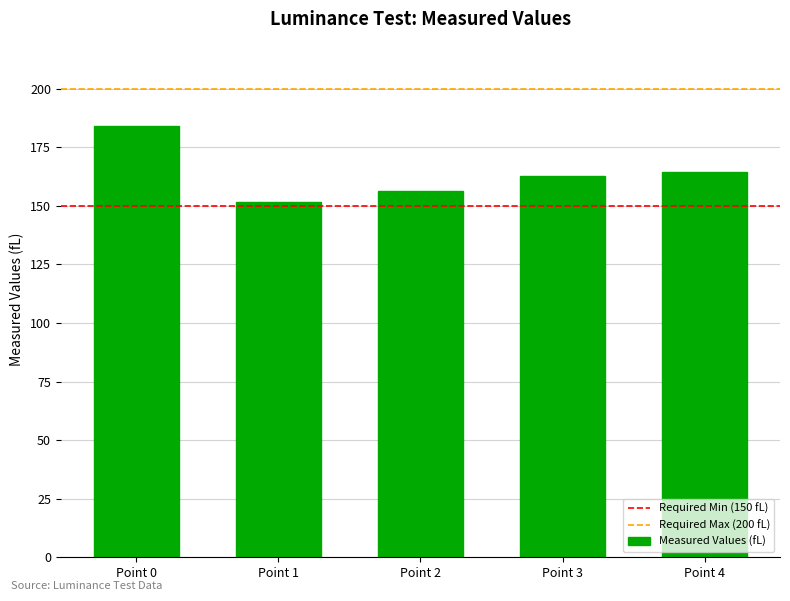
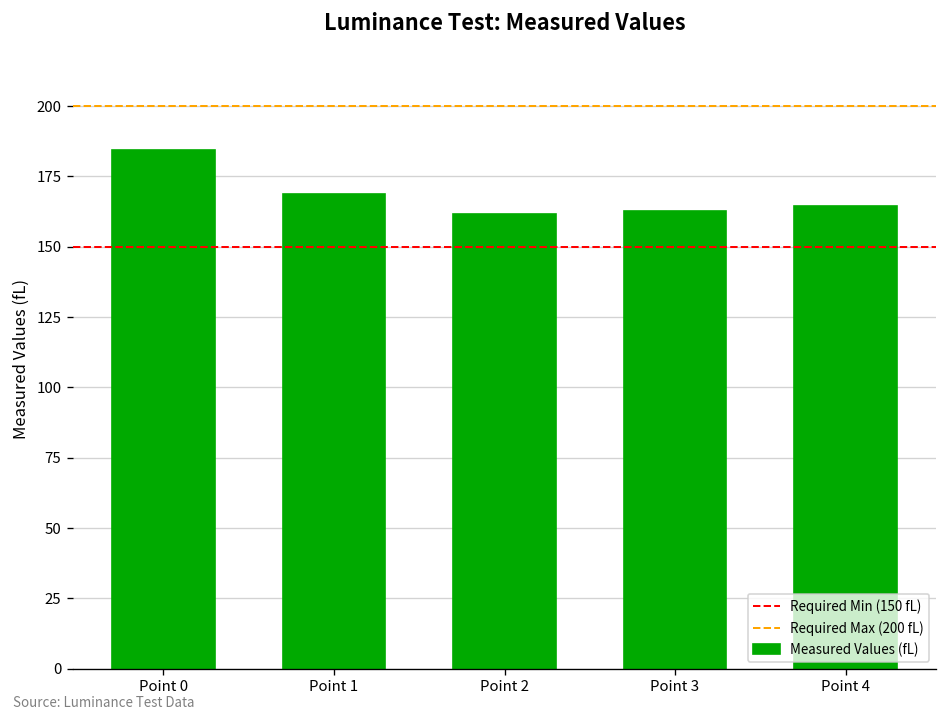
  {
    "Point 0": 184,
-   "Point 1": 152,
-   "Point 2": 156,
+   "Point 1": 169,
+   "Point 2": 162,
    "Point 3": 163,
    "Point 4": 165
  }
